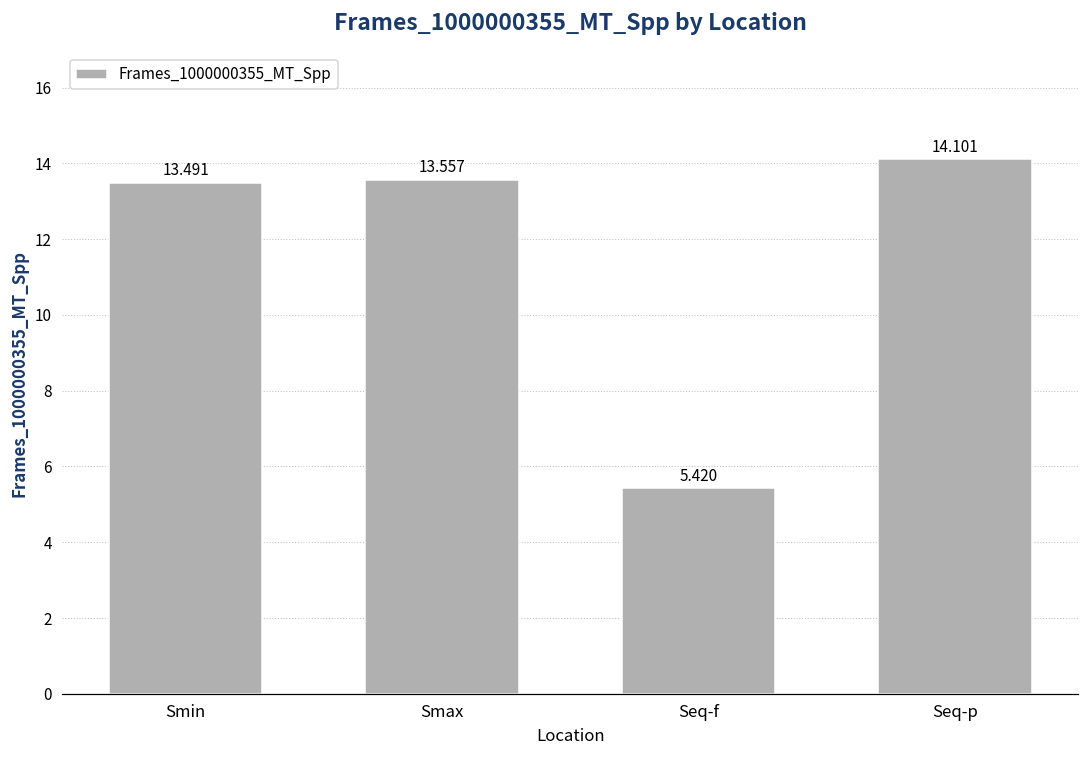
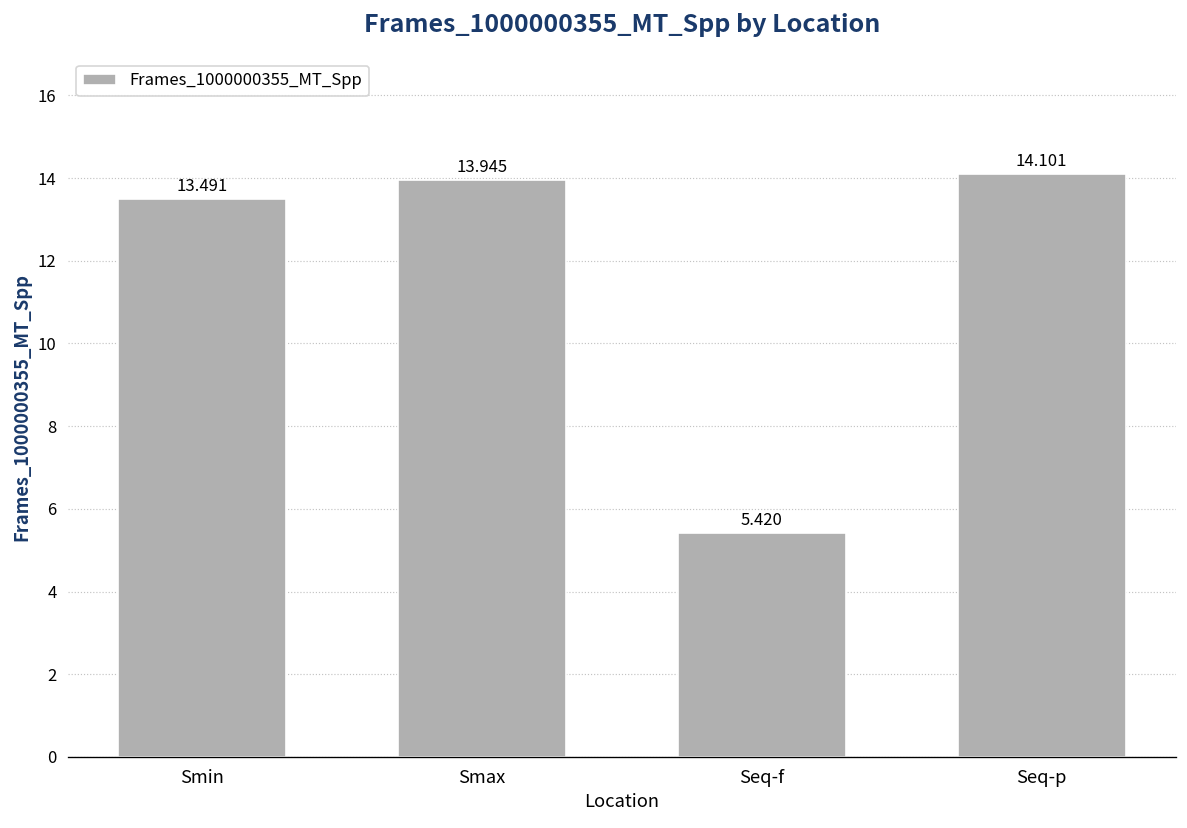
  {
    "Smin": 13.491,
-   "Smax": 13.557,
+   "Smax": 13.945,
    "Seq-f": 5.420,
    "Seq-p": 14.101
  }
